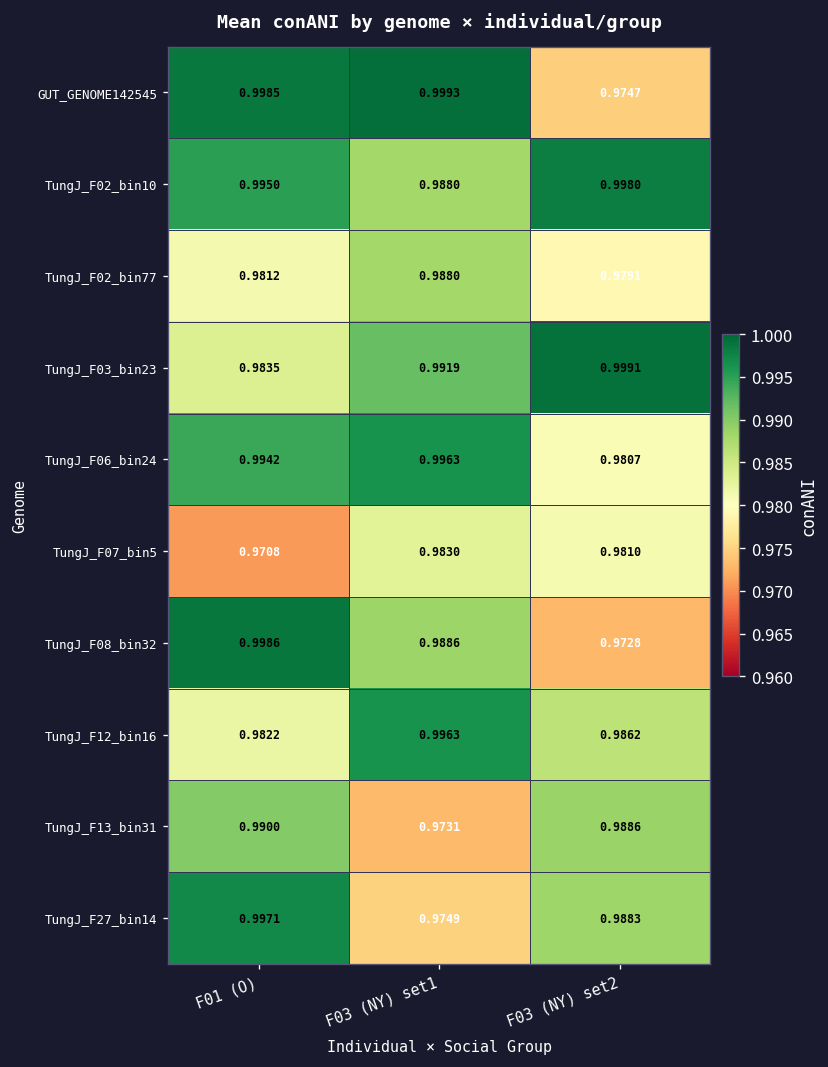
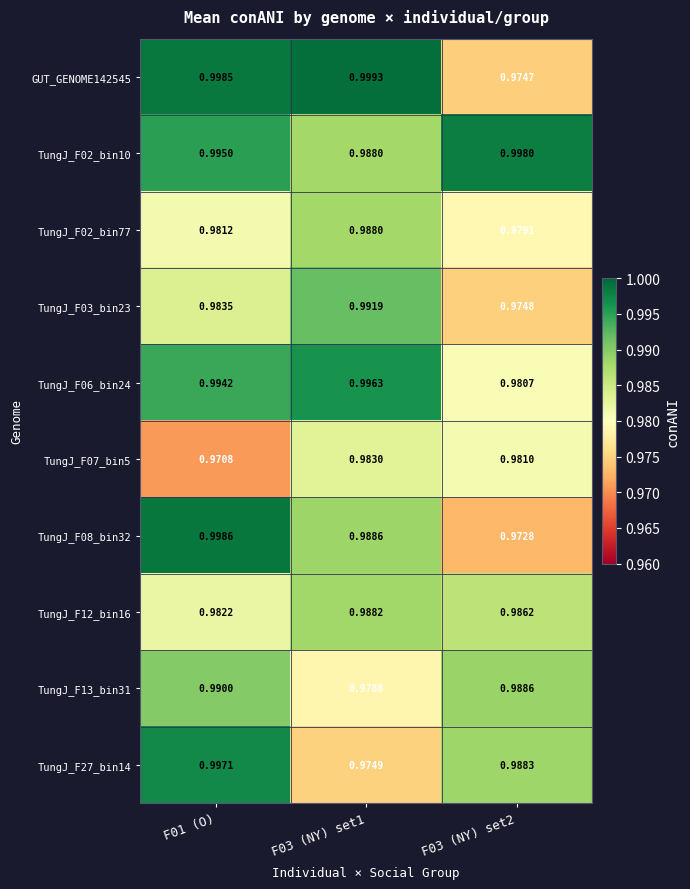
  {
    "GUT_GENOME142545": {
      "F01 (O)": 0.9985,
      "F03 (NY) set1": 0.9993,
      "F03 (NY) set2": 0.9747
    },
    "TungJ_F02_bin10": {
      "F01 (O)": 0.9950,
      "F03 (NY) set1": 0.9880,
      "F03 (NY) set2": 0.9980
    },
    "TungJ_F02_bin77": {
      "F01 (O)": 0.9812,
      "F03 (NY) set1": 0.9880,
      "F03 (NY) set2": 0.9791
    },
    "TungJ_F03_bin23": {
      "F01 (O)": 0.9835,
      "F03 (NY) set1": 0.9919,
-     "F03 (NY) set2": 0.9991
+     "F03 (NY) set2": 0.9748
    },
    "TungJ_F06_bin24": {
      "F01 (O)": 0.9942,
      "F03 (NY) set1": 0.9963,
      "F03 (NY) set2": 0.9807
    },
    "TungJ_F07_bin5": {
      "F01 (O)": 0.9708,
      "F03 (NY) set1": 0.9830,
      "F03 (NY) set2": 0.9810
    },
    "TungJ_F08_bin32": {
      "F01 (O)": 0.9986,
      "F03 (NY) set1": 0.9886,
      "F03 (NY) set2": 0.9728
    },
    "TungJ_F12_bin16": {
      "F01 (O)": 0.9822,
-     "F03 (NY) set1": 0.9963,
+     "F03 (NY) set1": 0.9882,
      "F03 (NY) set2": 0.9862
    },
    "TungJ_F13_bin31": {
      "F01 (O)": 0.9900,
-     "F03 (NY) set1": 0.9731,
+     "F03 (NY) set1": 0.9788,
      "F03 (NY) set2": 0.9886
    },
    "TungJ_F27_bin14": {
      "F01 (O)": 0.9971,
      "F03 (NY) set1": 0.9749,
      "F03 (NY) set2": 0.9883
    }
  }
